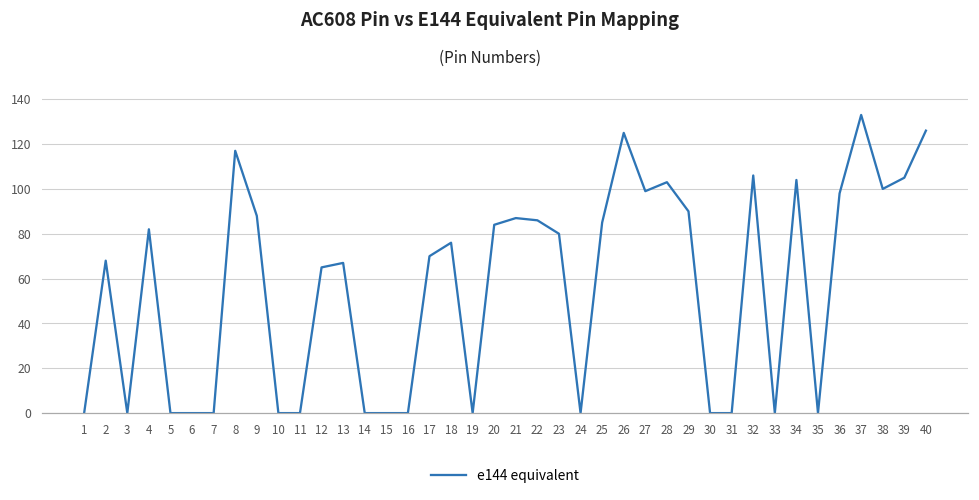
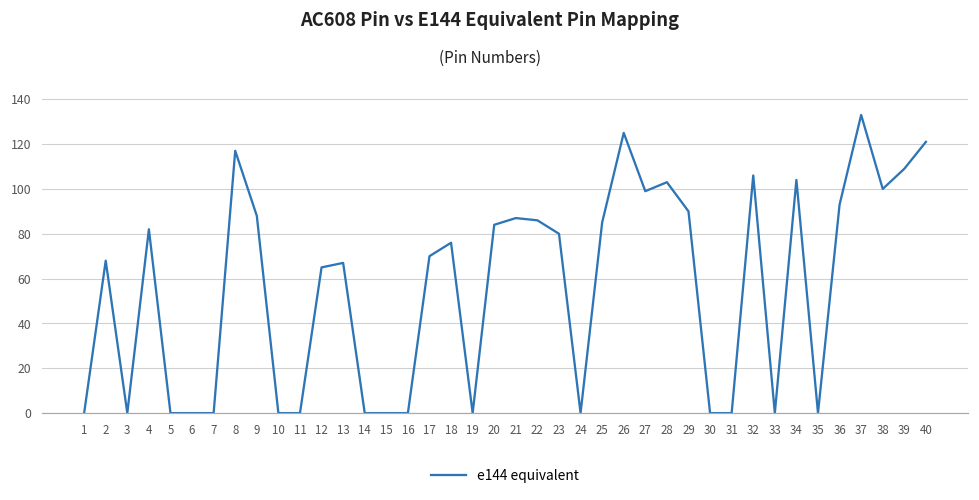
  {
    "1": 0,
    "2": 68,
    "3": 0,
    "4": 82,
    "5": 0,
    "6": 0,
    "7": 0,
    "8": 117,
    "9": 88,
    "10": 0,
    "11": 0,
    "12": 65,
    "13": 67,
    "14": 0,
    "15": 0,
    "16": 0,
    "17": 70,
    "18": 76,
    "19": 0,
    "20": 84,
    "21": 87,
    "22": 86,
    "23": 80,
    "24": 0,
    "25": 85,
    "26": 125,
    "27": 99,
    "28": 103,
    "29": 90,
    "30": 0,
    "31": 0,
    "32": 106,
    "33": 0,
    "34": 104,
    "35": 0,
-   "36": 98,
+   "36": 93,
    "37": 133,
    "38": 100,
-   "39": 105,
-   "40": 126
+   "39": 109,
+   "40": 121
  }
